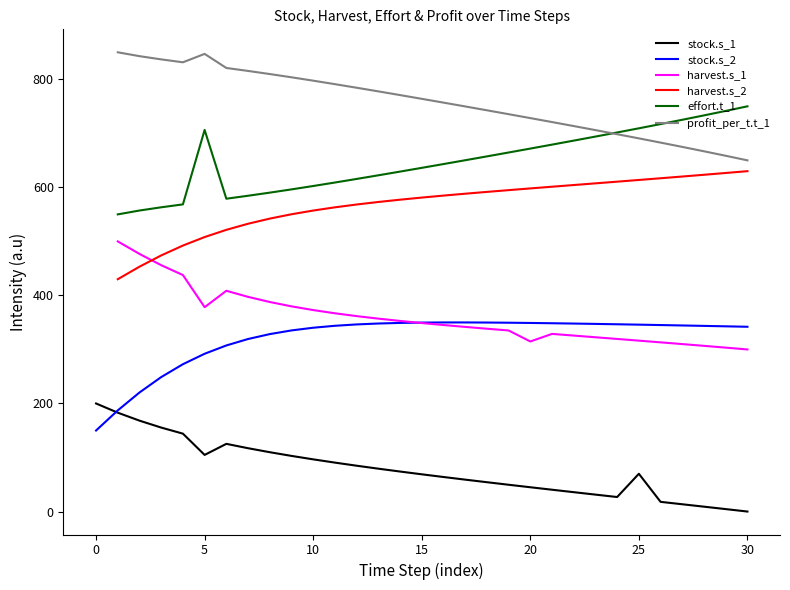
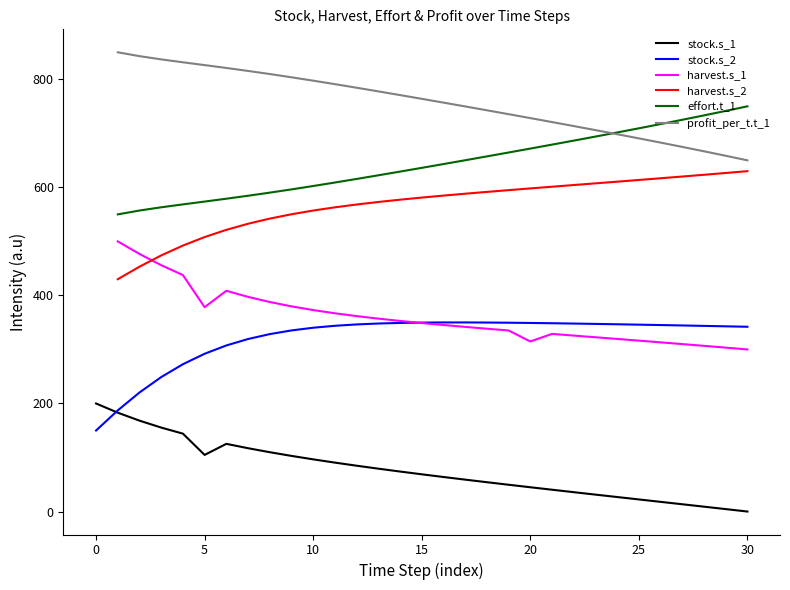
  {
    "stock.s_1": {
      "0": 200,
      "5": 100,
      "10": 100,
      "15": 70,
      "20": 40,
-     "25": 70,
+     "25": 20,
      "30": 0
    },
    "stock.s_2": {
      "0": 150,
      "5": 290,
      "10": 340,
      "20": 350,
      "25": 350,
      "30": 340
    },
    "harvest.s_1": {
      "5": 380,
      "10": 370,
      "20": 310,
      "25": 320,
      "30": 300
    },
    "harvest.s_2": {
      "5": 510,
      "10": 560,
      "15": 580,
      "20": 600,
      "25": 610,
      "30": 630
    },
    "effort.t_1": {
-     "5": 710,
+     "5": 570,
      "10": 600,
      "15": 640,
      "20": 670,
      "25": 710,
      "30": 750
    },
    "profit_per_t.t_1": {
-     "5": 850,
+     "5": 830,
      "10": 800,
      "15": 760,
      "20": 730,
      "25": 690,
      "30": 650
    }
  }
